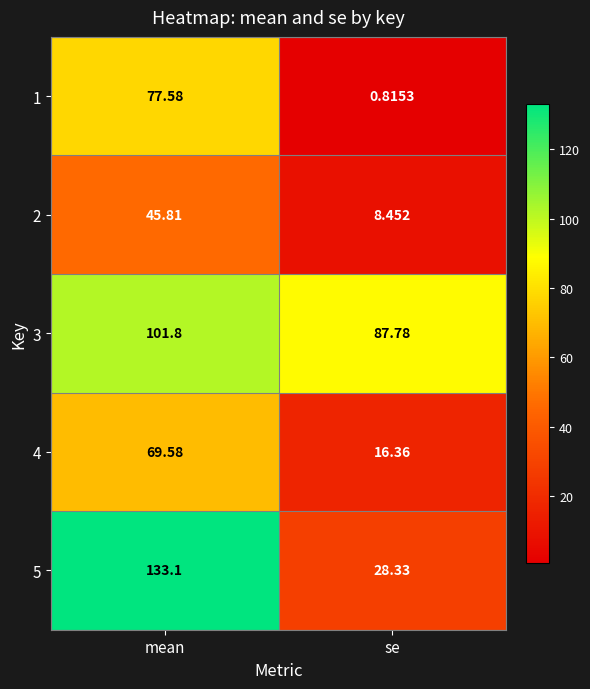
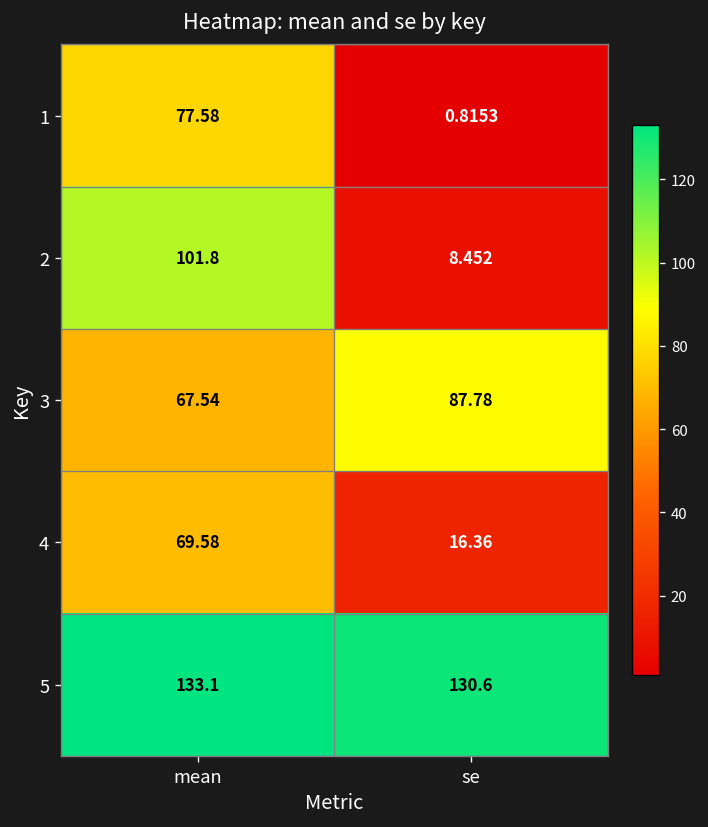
  {
    "1": {
      "mean": 77.58,
      "se": 0.8153
    },
    "2": {
-     "mean": 45.81,
+     "mean": 101.8,
      "se": 8.452
    },
    "3": {
-     "mean": 101.8,
+     "mean": 67.54,
      "se": 87.78
    },
    "4": {
      "mean": 69.58,
      "se": 16.36
    },
    "5": {
      "mean": 133.1,
-     "se": 28.33
+     "se": 130.6
    }
  }
